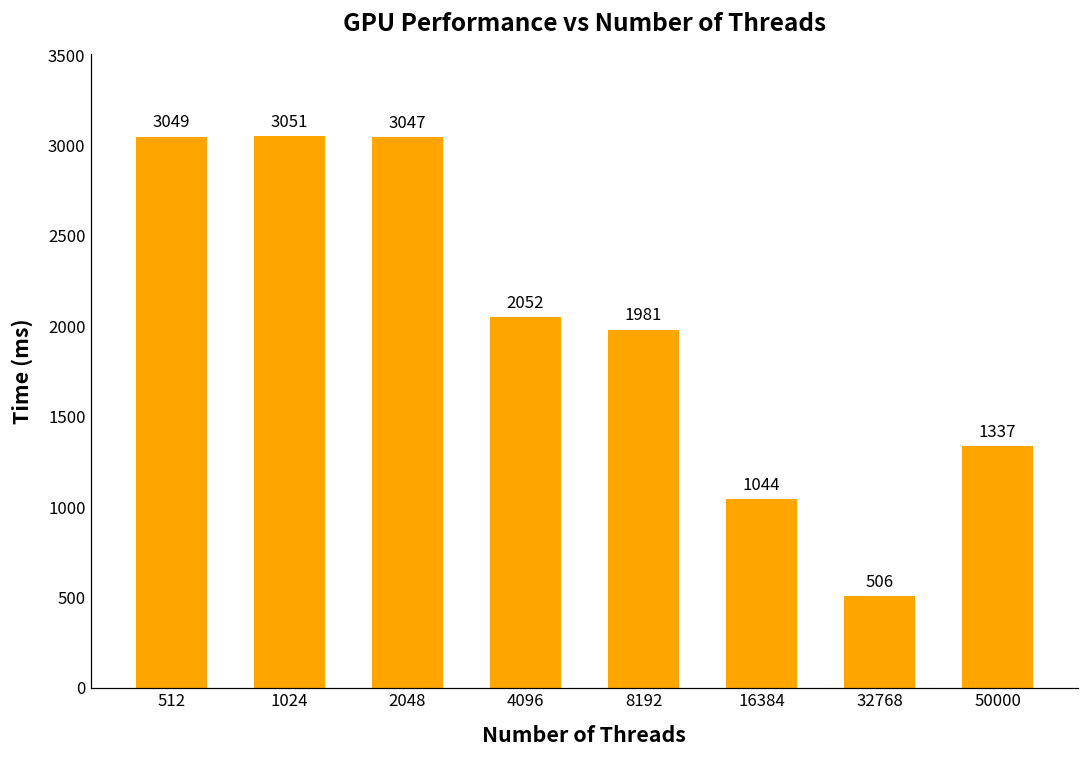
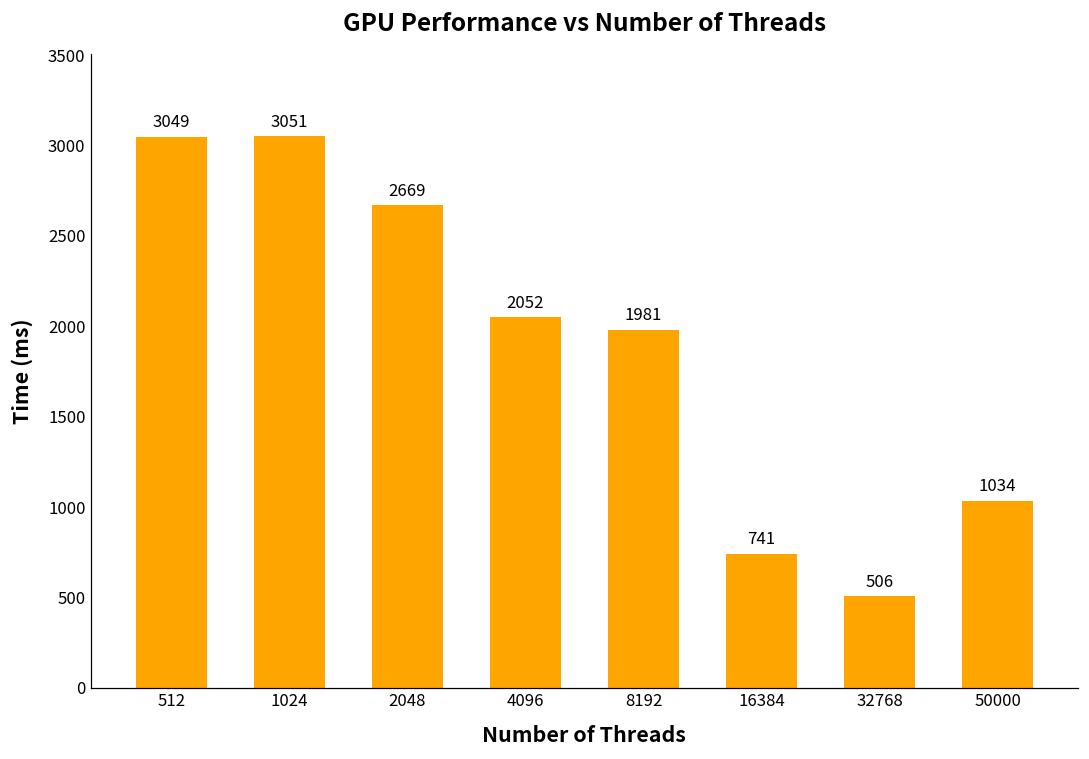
  {
    "512": 3049,
    "1024": 3051,
-   "2048": 3047,
+   "2048": 2669,
    "4096": 2052,
    "8192": 1981,
-   "16384": 1044,
+   "16384": 741,
    "32768": 506,
-   "50000": 1337
+   "50000": 1034
  }
